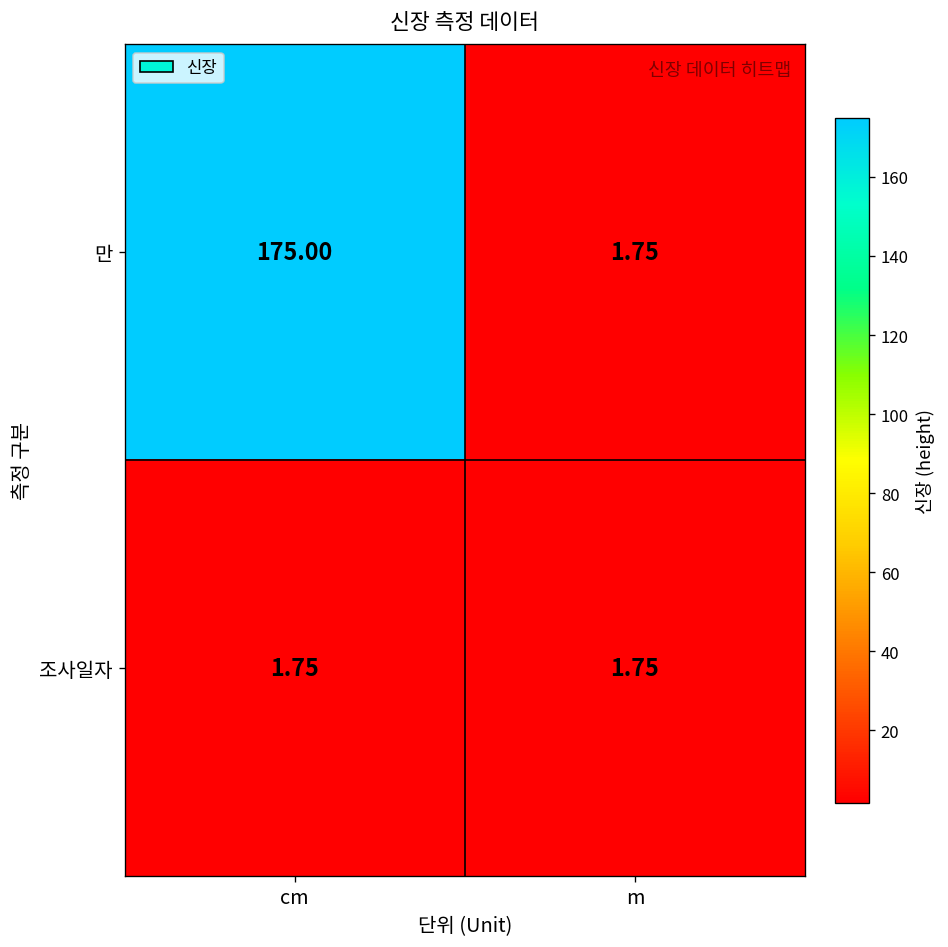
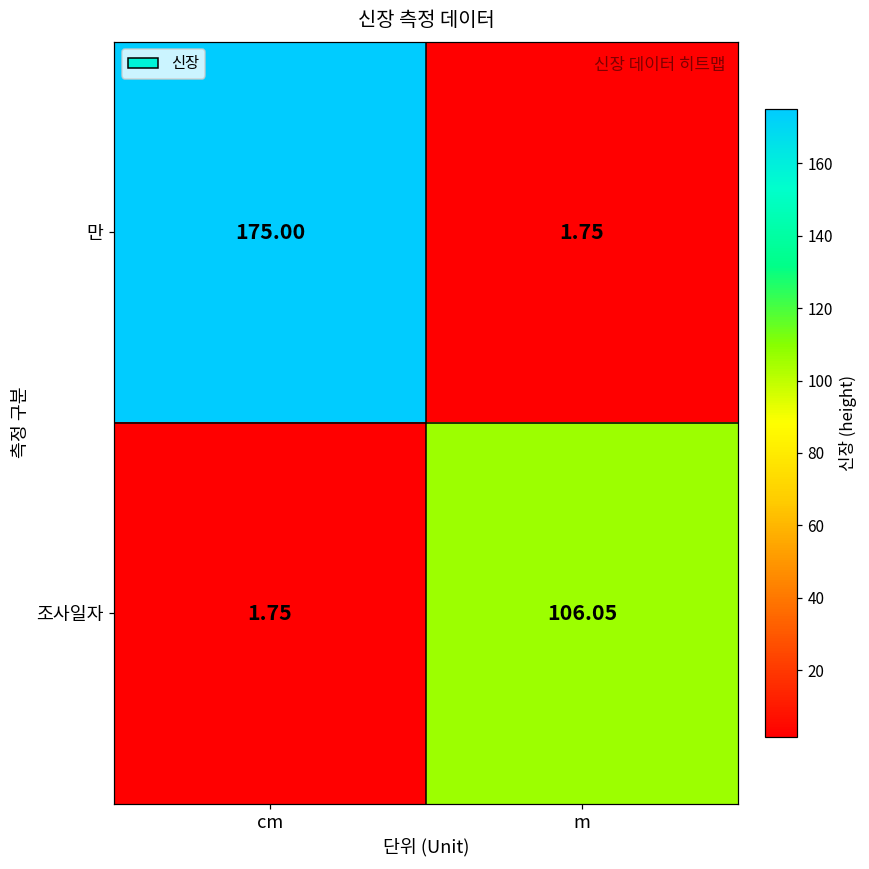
  {
    "만": {
      "cm": 175.00
    },
    "조사일자": {
      "cm": 1.75,
-     "m": 1.75
+     "m": 106.05
    }
  }
